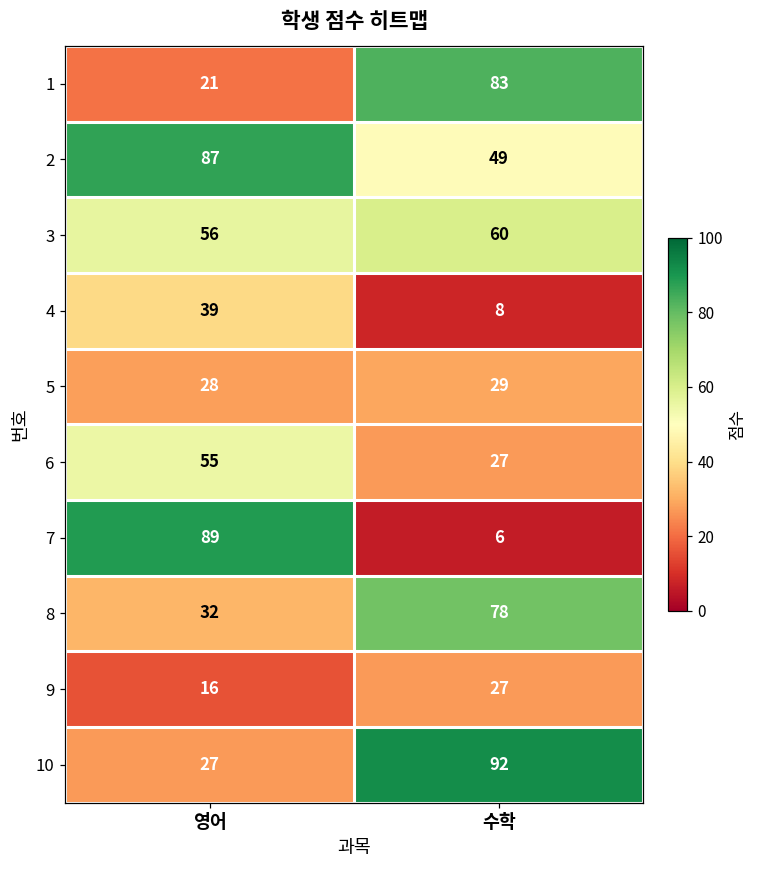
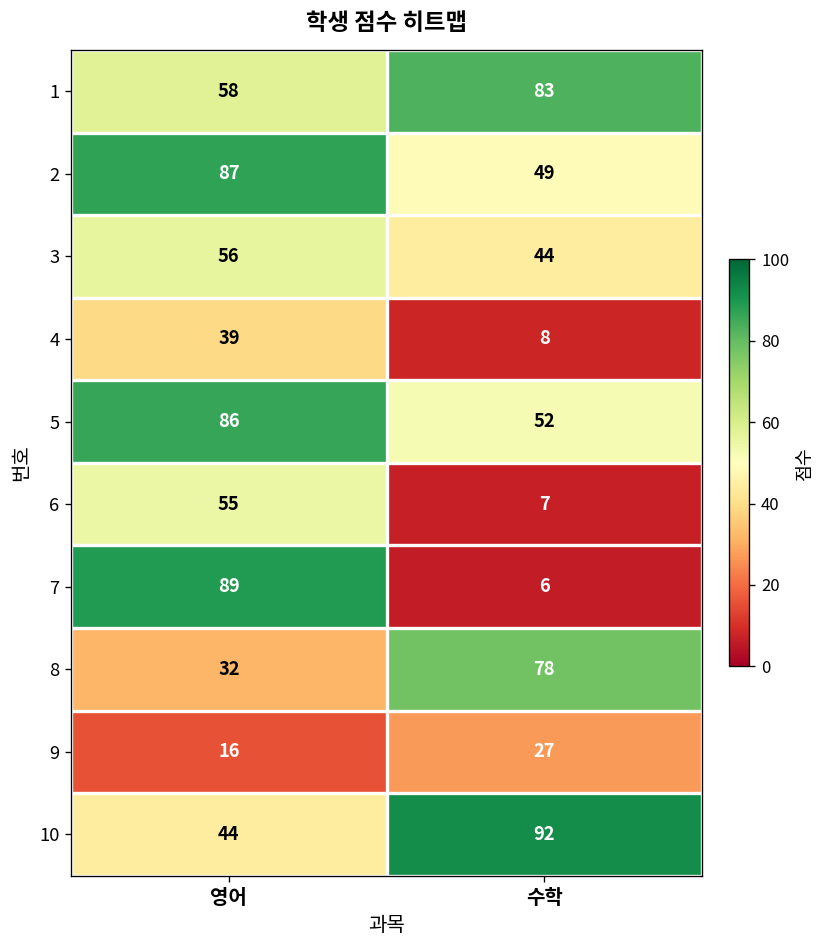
  {
    "1": {
-     "영어": 21,
+     "영어": 58,
      "수학": 83
    },
    "2": {
      "영어": 87,
      "수학": 49
    },
    "3": {
      "영어": 56,
-     "수학": 60
+     "수학": 44
    },
    "4": {
      "영어": 39,
      "수학": 8
    },
    "5": {
-     "영어": 28,
-     "수학": 29
+     "영어": 86,
+     "수학": 52
    },
    "6": {
      "영어": 55,
-     "수학": 27
+     "수학": 7
    },
    "7": {
      "영어": 89,
      "수학": 6
    },
    "8": {
      "영어": 32,
      "수학": 78
    },
    "9": {
      "영어": 16,
      "수학": 27
    },
    "10": {
-     "영어": 27,
+     "영어": 44,
      "수학": 92
    }
  }
